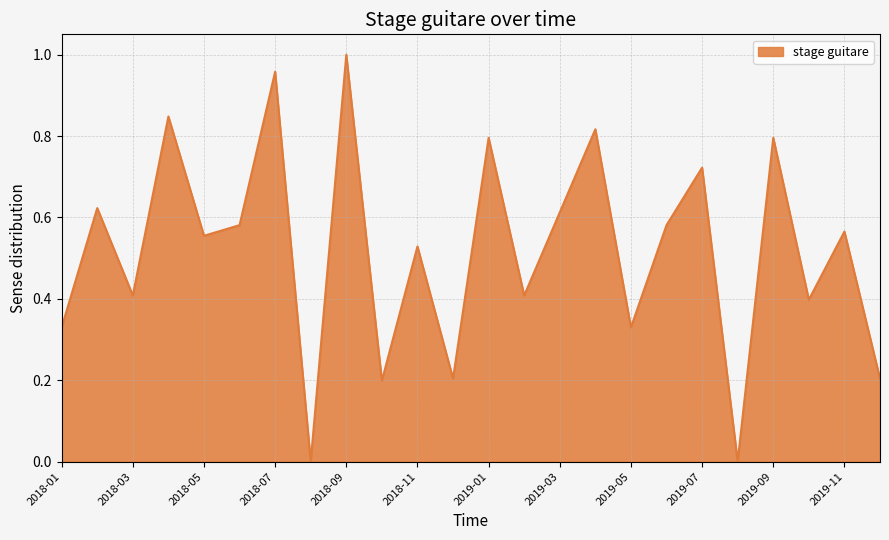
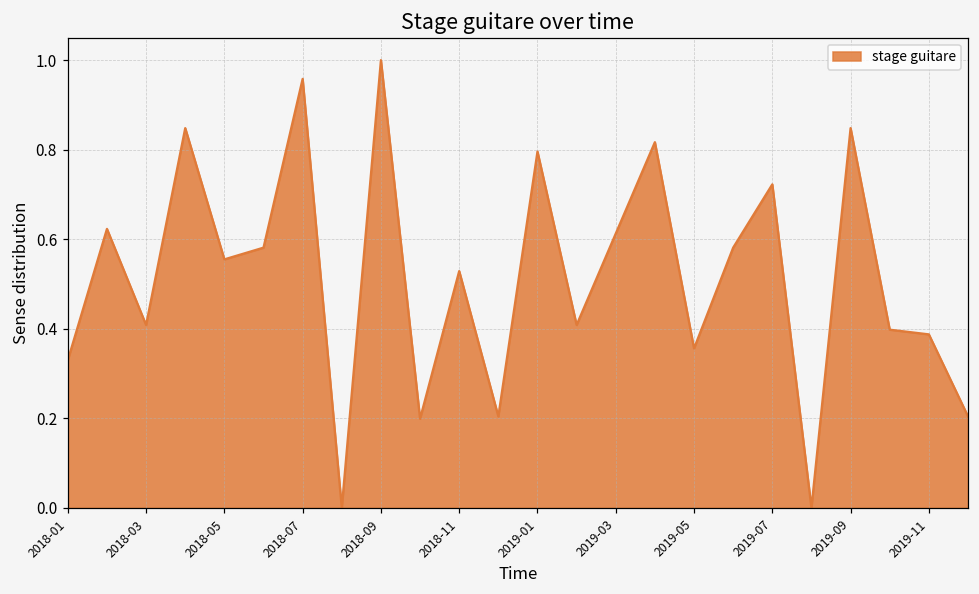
  {
    "2018-01": 0.33,
    "2018-03": 0.41,
    "2018-05": 0.55,
    "2018-07": 0.96,
    "2018-09": 1.00,
    "2018-11": 0.53,
    "2019-01": 0.80,
    "2019-03": 0.61,
-   "2019-05": 0.33,
+   "2019-05": 0.36,
    "2019-07": 0.72,
-   "2019-09": 0.80,
-   "2019-11": 0.57
+   "2019-09": 0.85,
+   "2019-11": 0.39
  }
